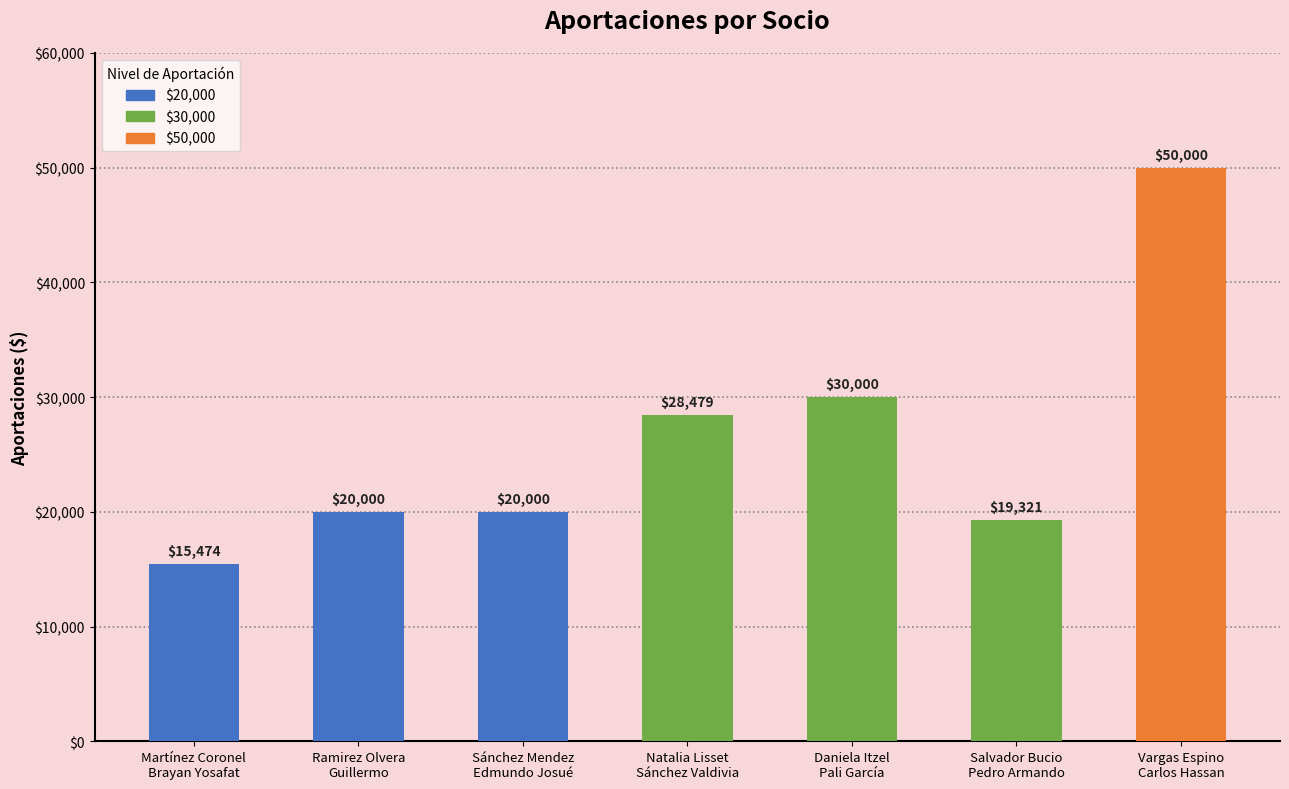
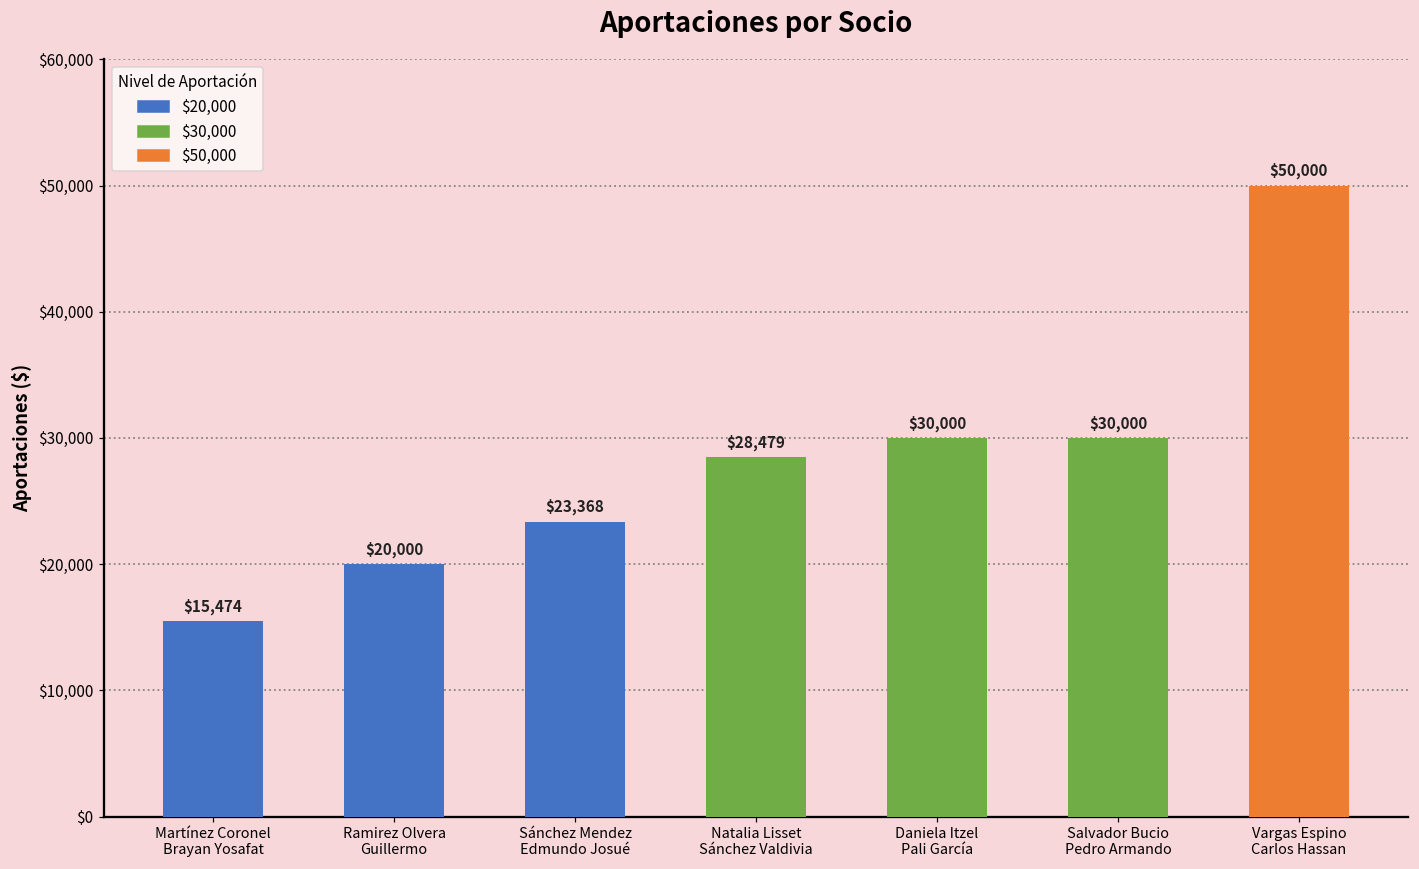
  {
    "Martínez Coronel Brayan Yosafat": "$15,474",
    "Ramirez Olvera Guillermo": "$20,000",
-   "Sánchez Mendez Edmundo Josué": "$20,000",
+   "Sánchez Mendez Edmundo Josué": "$23,368",
    "Natalia Lisset Sánchez Valdivia": "$28,479",
    "Daniela Itzel Pali García": "$30,000",
-   "Salvador Bucio Pedro Armando": "$19,321",
+   "Salvador Bucio Pedro Armando": "$30,000",
    "Vargas Espino Carlos Hassan": "$50,000"
  }
